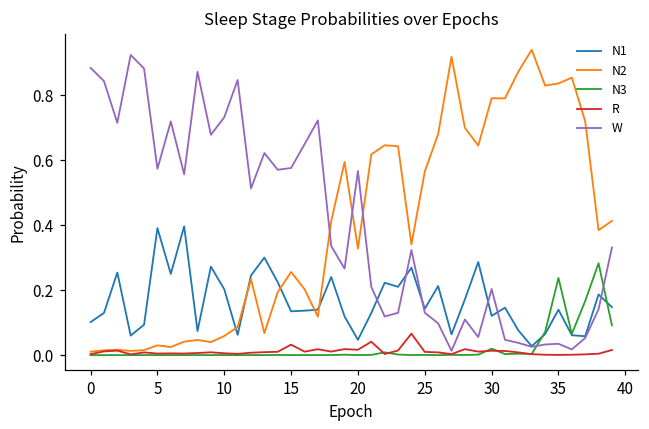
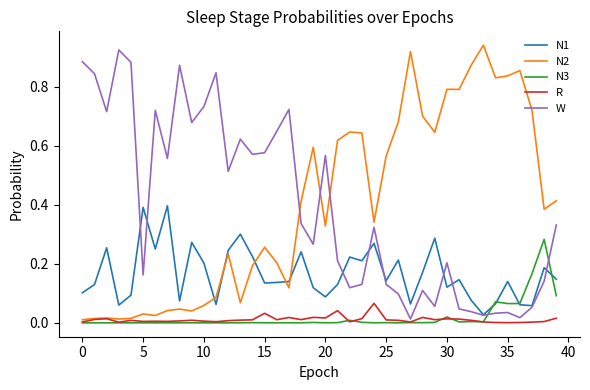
  {
    "N1": {
      "0": 0.10,
      "5": 0.39,
      "10": 0.20,
      "15": 0.13,
-     "20": 0.05,
+     "20": 0.09,
      "25": 0.14,
      "30": 0.12,
      "35": 0.14
    },
    "N2": {
      "5": 0.03,
      "10": 0.06,
      "15": 0.26,
      "20": 0.33,
      "25": 0.57,
      "30": 0.79,
      "35": 0.84
    },
    "N3": {
      "15": 0.00,
      "20": 0.00,
      "25": 0.00,
-     "35": 0.24
+     "35": 0.07
    },
    "R": {
      "15": 0.03,
      "20": 0.02,
      "25": 0.01,
      "35": 0.00
    },
    "W": {
      "0": 0.88,
-     "5": 0.57,
+     "5": 0.16,
      "10": 0.73,
      "15": 0.58,
      "20": 0.57,
      "25": 0.13,
      "30": 0.20,
      "35": 0.03
    }
  }
